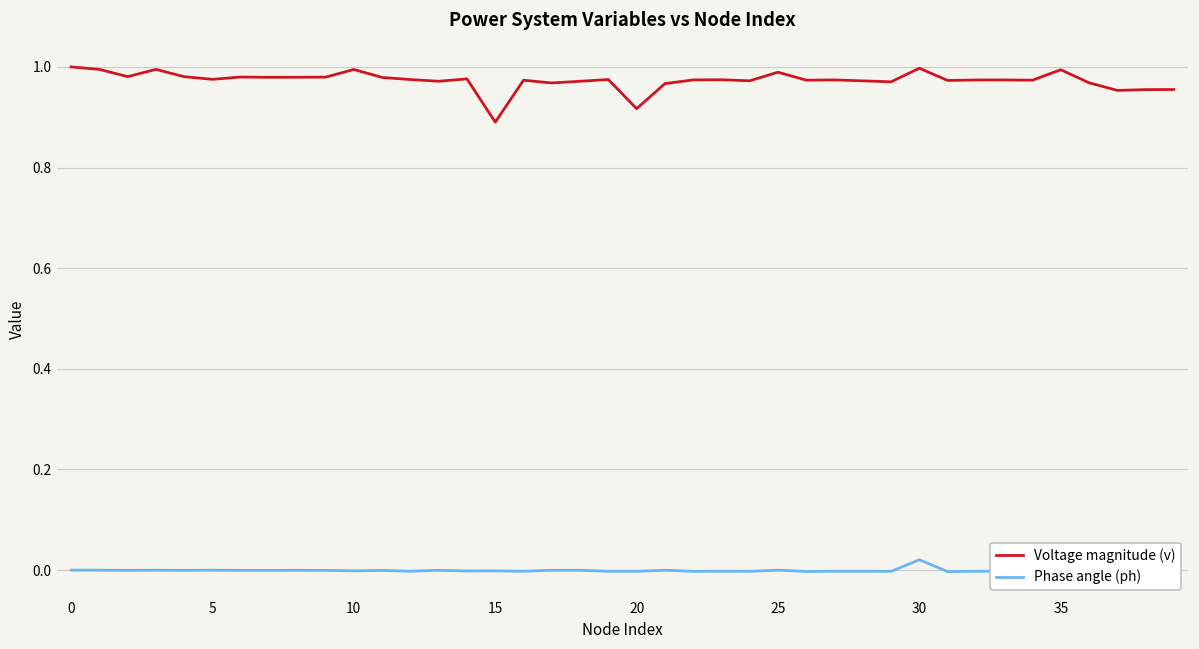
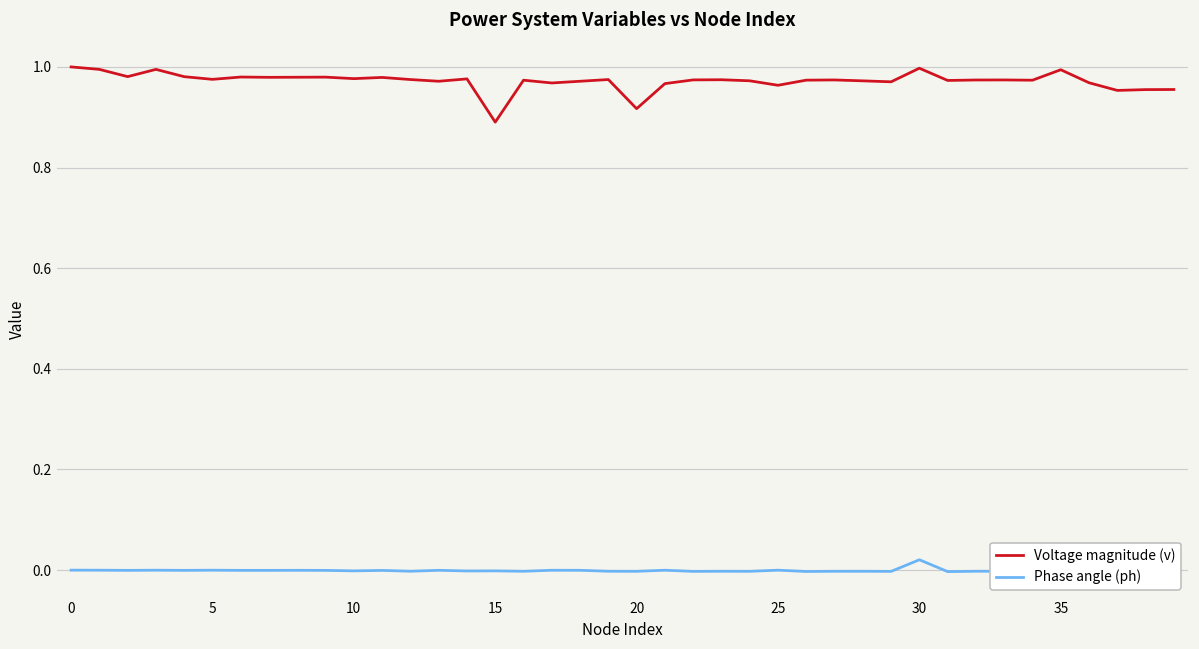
  {
    "Voltage magnitude (v)": {
      "0": 1.00,
      "5": 0.98,
-     "10": 0.99,
+     "10": 0.98,
      "15": 0.89,
      "20": 0.92,
-     "25": 0.99,
+     "25": 0.96,
      "30": 1.00,
      "35": 0.99
    },
    "Phase angle (ph)": {
      "0": 0.00,
      "5": 0.00,
      "10": 0.00,
      "15": 0.00,
      "20": 0.00,
      "25": 0.00,
      "30": 0.02
    }
  }
